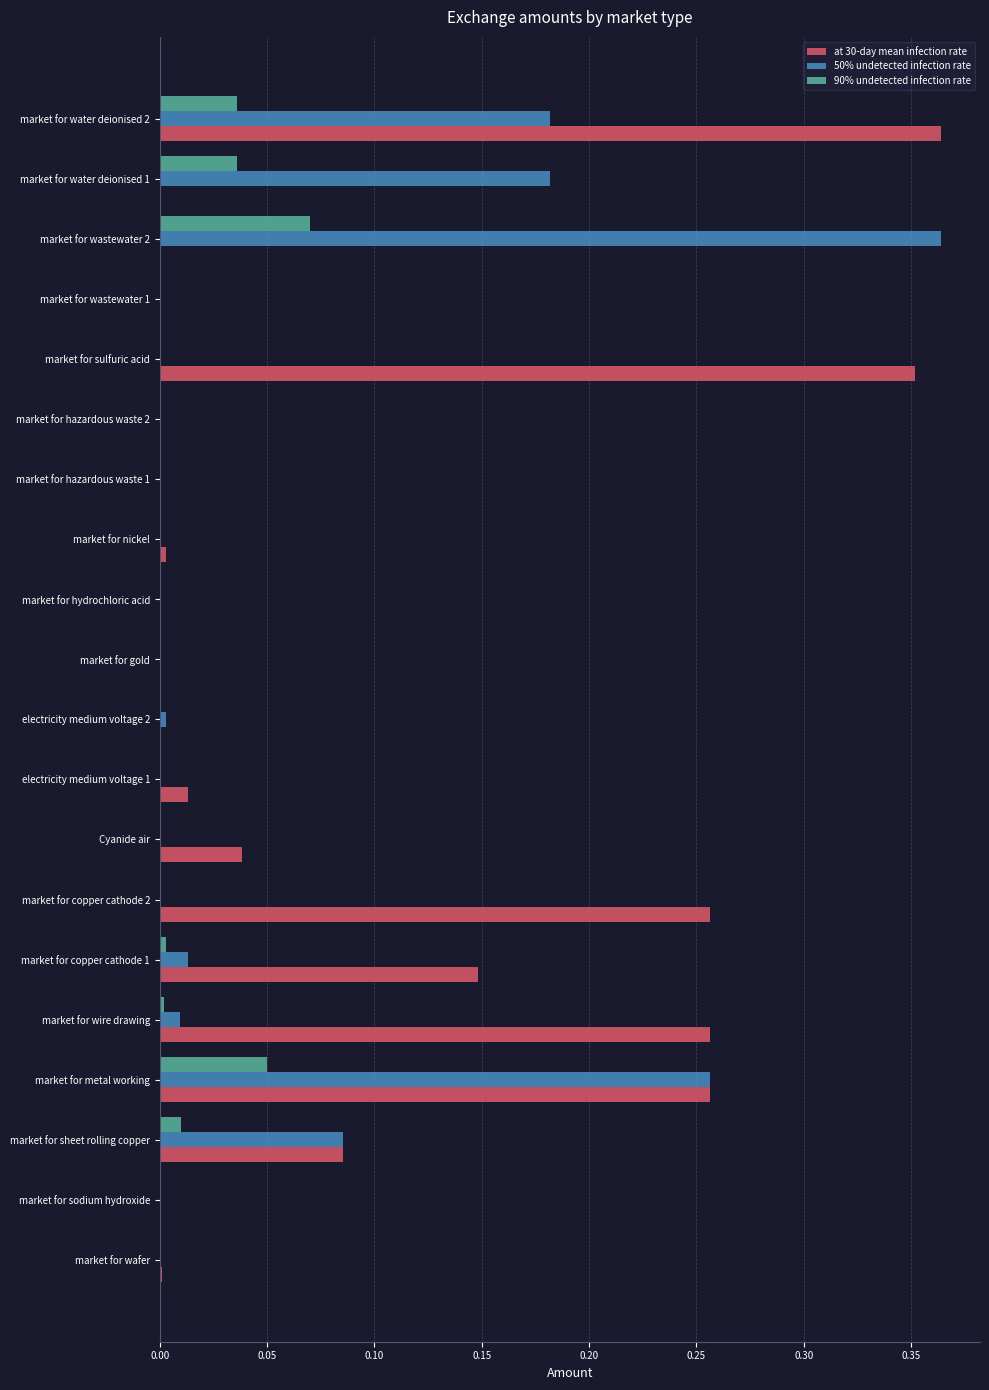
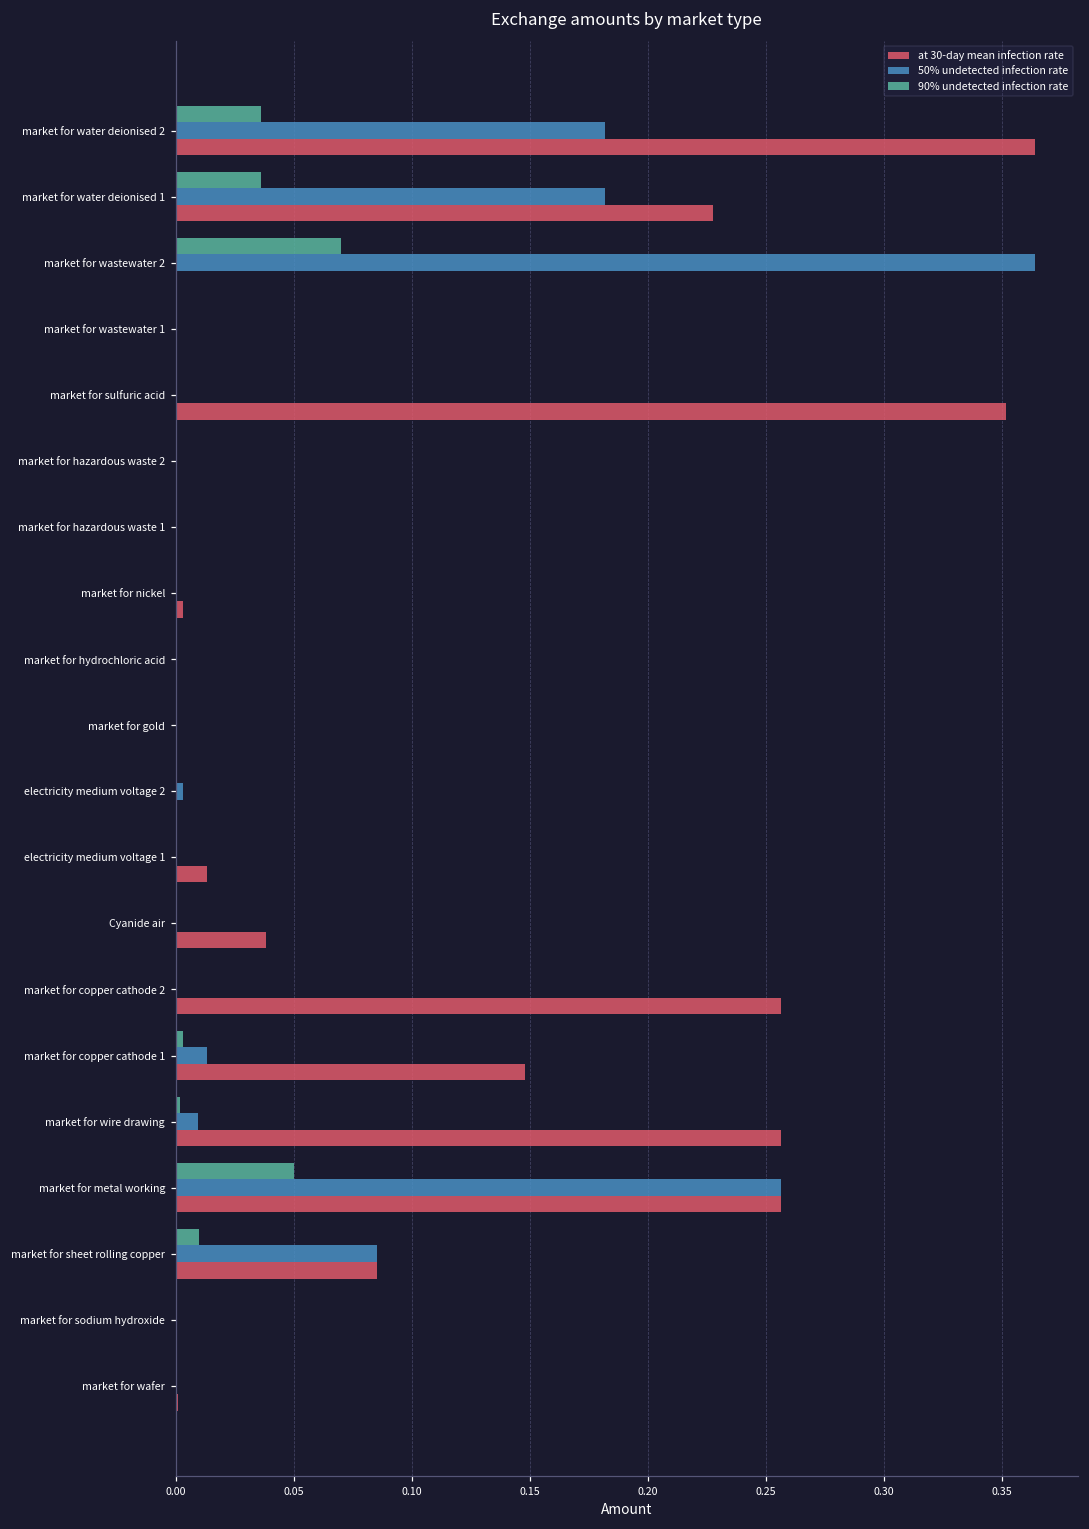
  {
    "at 30-day mean infection rate": {
      "market for water deionised 2": 0.364,
-     "market for water deionised 1": 0.000,
+     "market for water deionised 1": 0.227,
      "market for sulfuric acid": 0.352,
      "market for nickel": 0.003,
      "electricity medium voltage 1": 0.013,
      "Cyanide air": 0.038,
      "market for copper cathode 2": 0.256,
      "market for copper cathode 1": 0.148,
      "market for wire drawing": 0.256,
      "market for metal working": 0.256,
      "market for sheet rolling copper": 0.085
    }
  }
